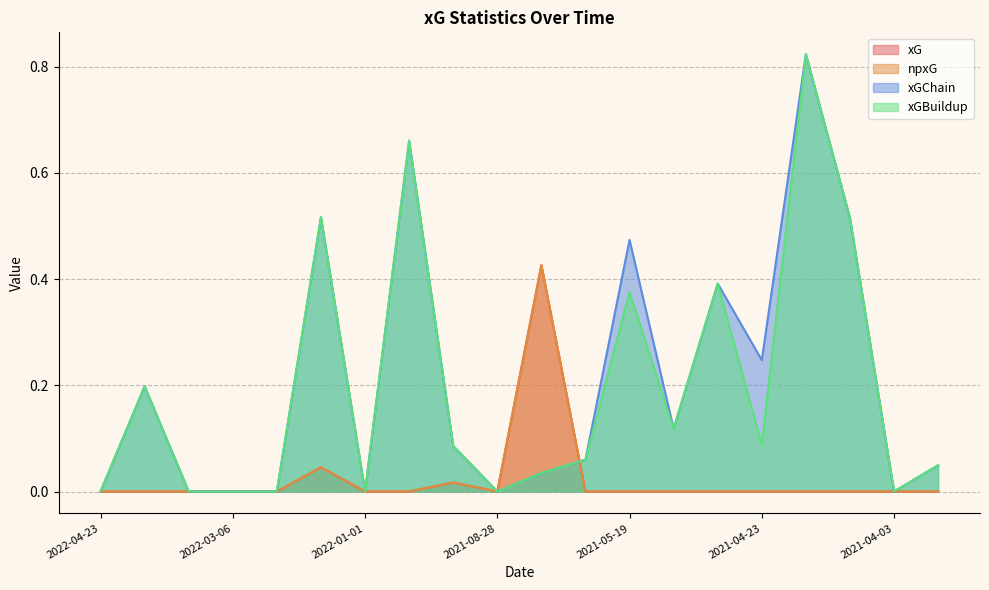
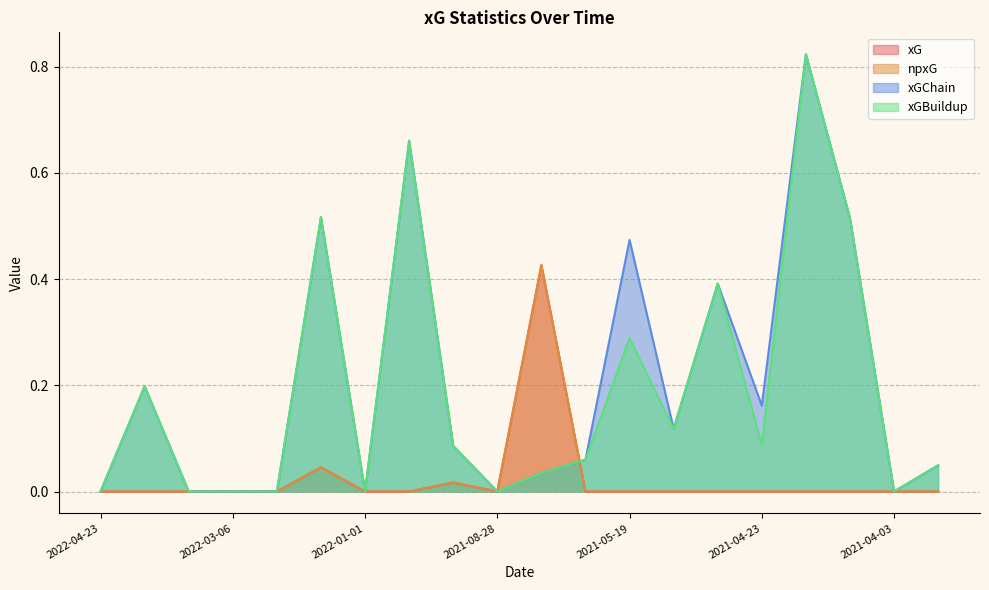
  {
    "npxG": {
      "2021-05-19": 0.00,
      "2021-04-23": 0.00
    },
    "xGChain": {
      "2021-05-19": 0.47,
-     "2021-04-23": 0.25
+     "2021-04-23": 0.16
    },
    "xGBuildup": {
-     "2021-05-19": 0.38,
+     "2021-05-19": 0.29,
      "2021-04-23": 0.09
    }
  }
